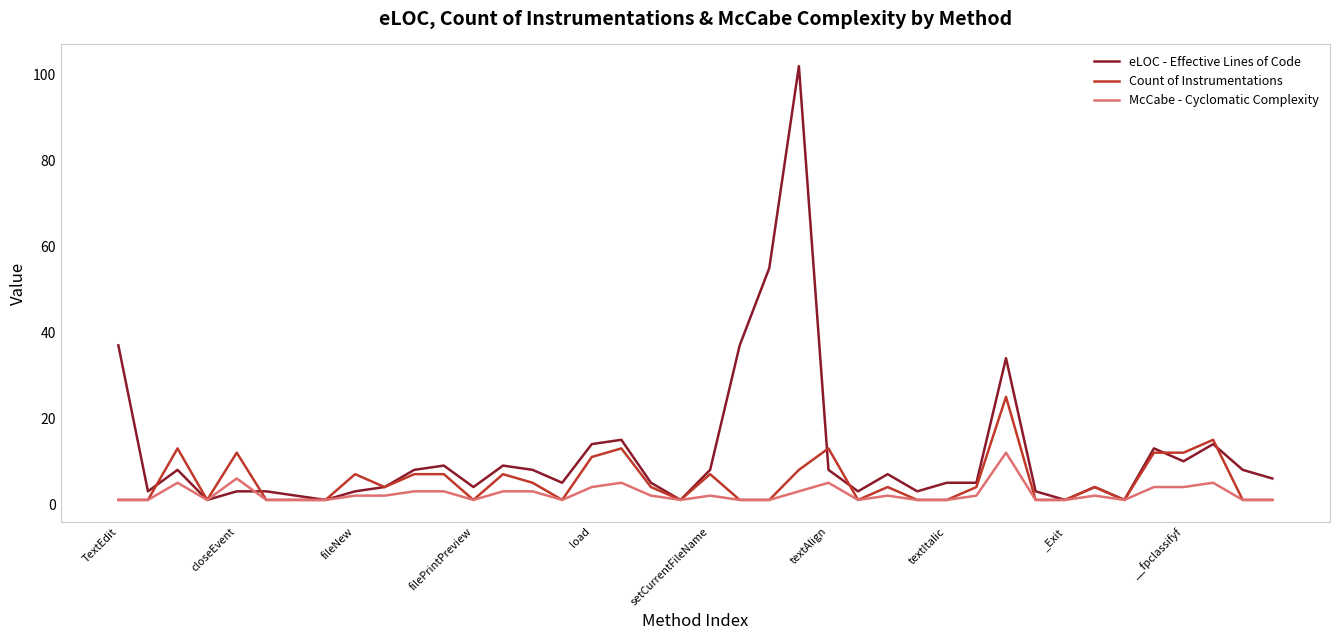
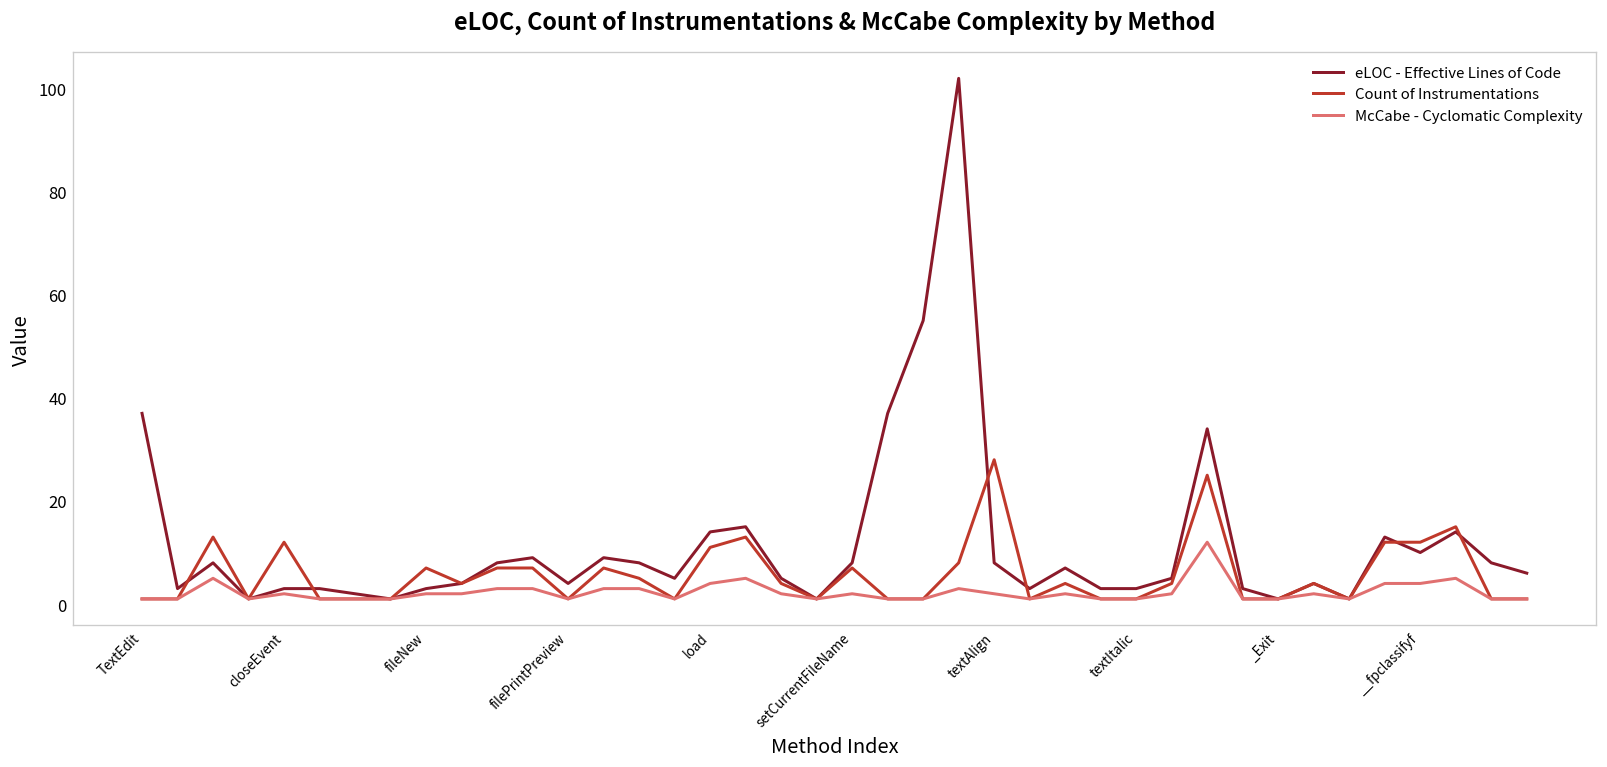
  {
    "eLOC - Effective Lines of Code": {
      "TextEdit": 37,
      "closeEvent": 3,
      "fileNew": 3,
      "filePrintPreview": 4,
      "load": 14,
      "setCurrentFileName": 8,
      "textAlign": 8,
-     "textItalic": 5,
+     "textItalic": 3,
      "__fpclassifyf": 10
    },
    "Count of Instrumentations": {
      "closeEvent": 12,
      "fileNew": 7,
      "load": 11,
      "setCurrentFileName": 7,
-     "textAlign": 13,
+     "textAlign": 28,
      "__fpclassifyf": 12
    },
    "McCabe - Cyclomatic Complexity": {
-     "closeEvent": 6,
+     "closeEvent": 2,
      "fileNew": 2,
      "load": 4,
      "setCurrentFileName": 2,
-     "textAlign": 5,
+     "textAlign": 2,
      "__fpclassifyf": 4
    }
  }
